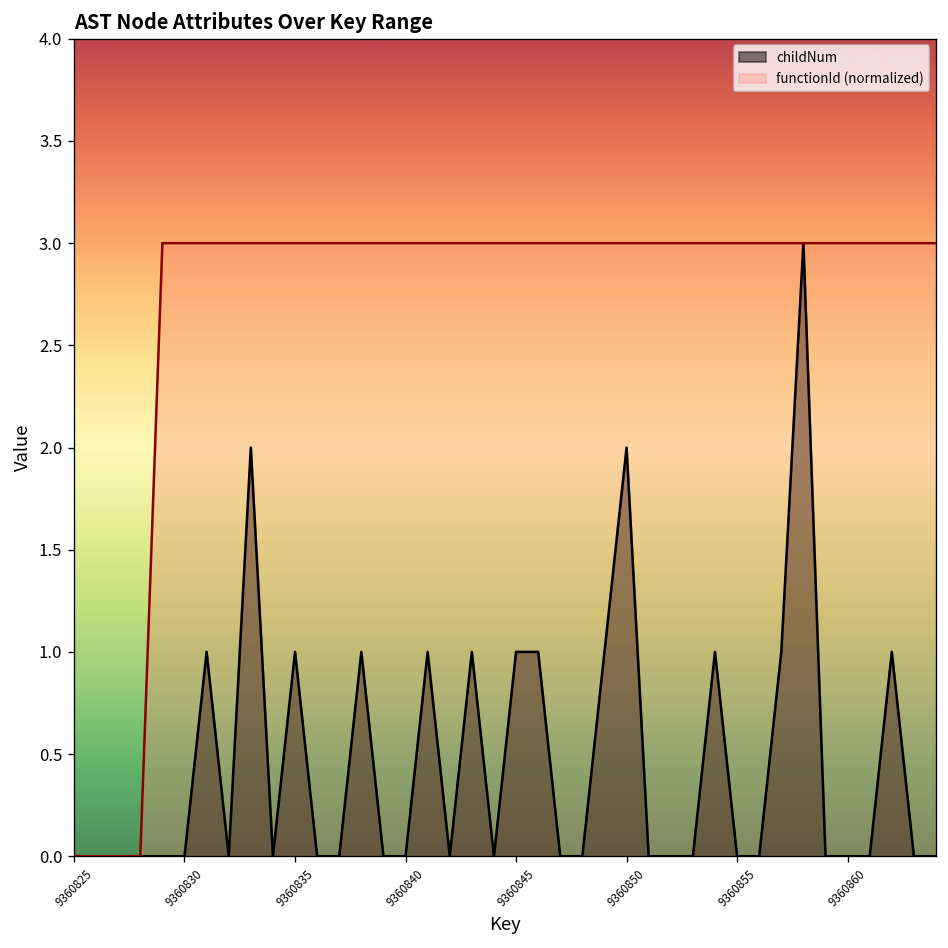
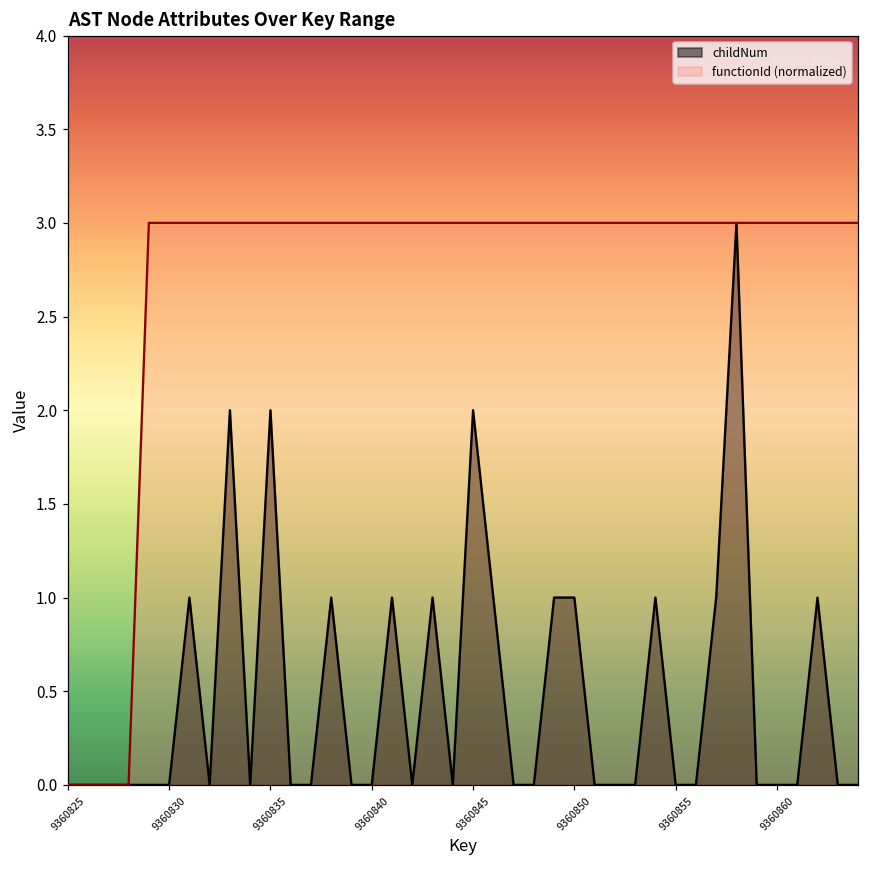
  {
    "childNum": {
      "9360830": 0,
-     "9360835": 1,
+     "9360835": 2,
      "9360840": 0,
-     "9360845": 1,
-     "9360850": 2,
+     "9360845": 2,
+     "9360850": 1,
      "9360855": 0,
      "9360860": 0
    },
    "functionId (normalized)": {
      "9360830": 3,
      "9360835": 3,
      "9360840": 3,
      "9360845": 3,
      "9360850": 3,
      "9360855": 3,
      "9360860": 3
    }
  }
